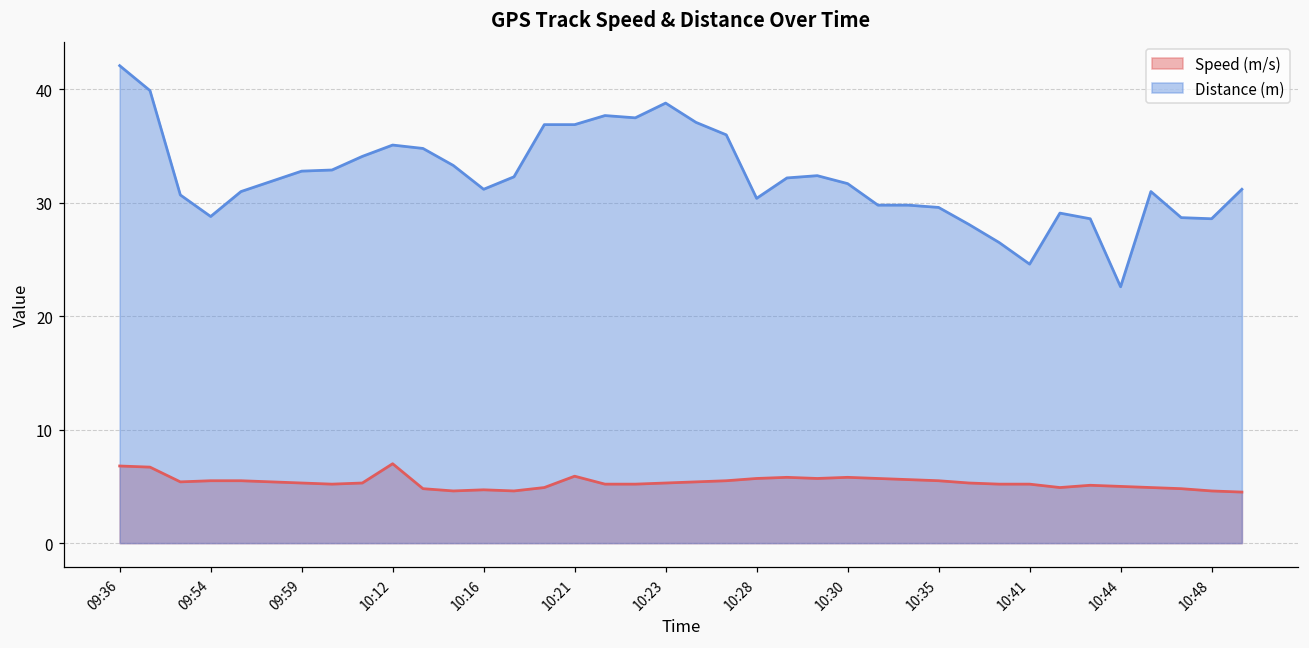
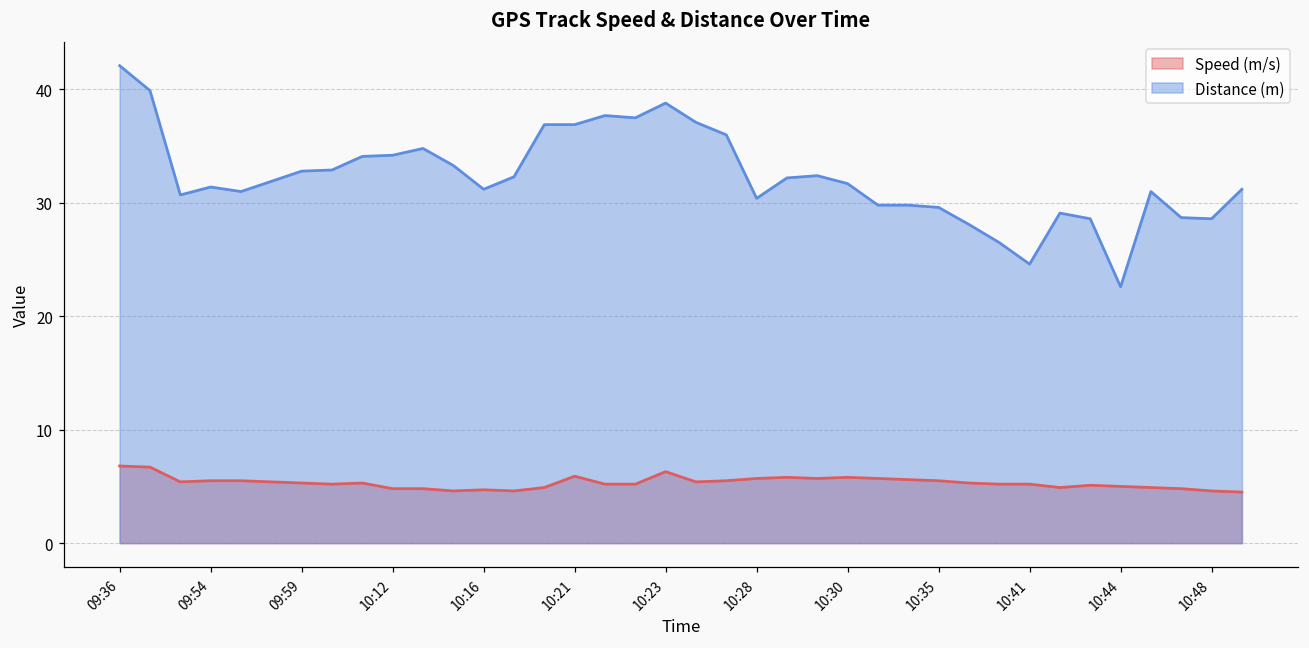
  {
    "Speed (m/s)": {
      "09:36": 6.8,
      "09:54": 5.5,
      "09:59": 5.3,
-     "10:12": 7.0,
+     "10:12": 4.8,
      "10:16": 4.7,
      "10:21": 5.9,
-     "10:23": 5.3,
+     "10:23": 6.3,
      "10:28": 5.7,
      "10:35": 5.5,
      "10:41": 5.2,
      "10:44": 5.0,
      "10:48": 4.6
    },
    "Distance (m)": {
      "09:36": 42.1,
-     "09:54": 28.8,
+     "09:54": 31.4,
      "09:59": 32.8,
-     "10:12": 35.1,
+     "10:12": 34.2,
      "10:16": 31.2,
      "10:21": 36.9,
      "10:23": 38.8,
      "10:28": 30.4,
      "10:35": 29.6,
      "10:41": 24.6,
      "10:44": 22.6,
      "10:48": 28.6
    }
  }
